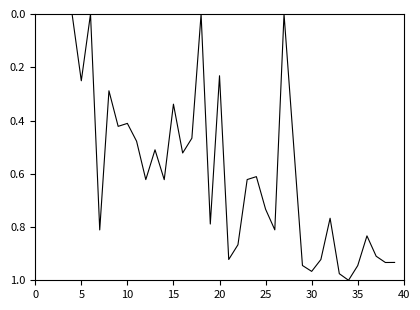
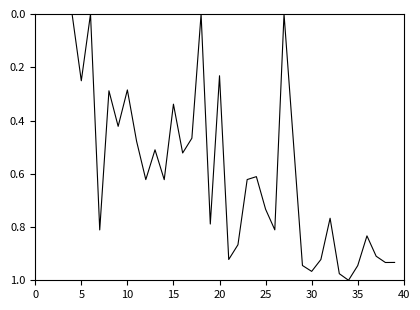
  {
    "0": 0.00,
    "5": 0.25,
-   "10": 0.41,
+   "10": 0.29,
    "15": 0.34,
    "20": 0.23,
    "25": 0.73,
    "30": 0.97,
    "35": 0.94
  }
